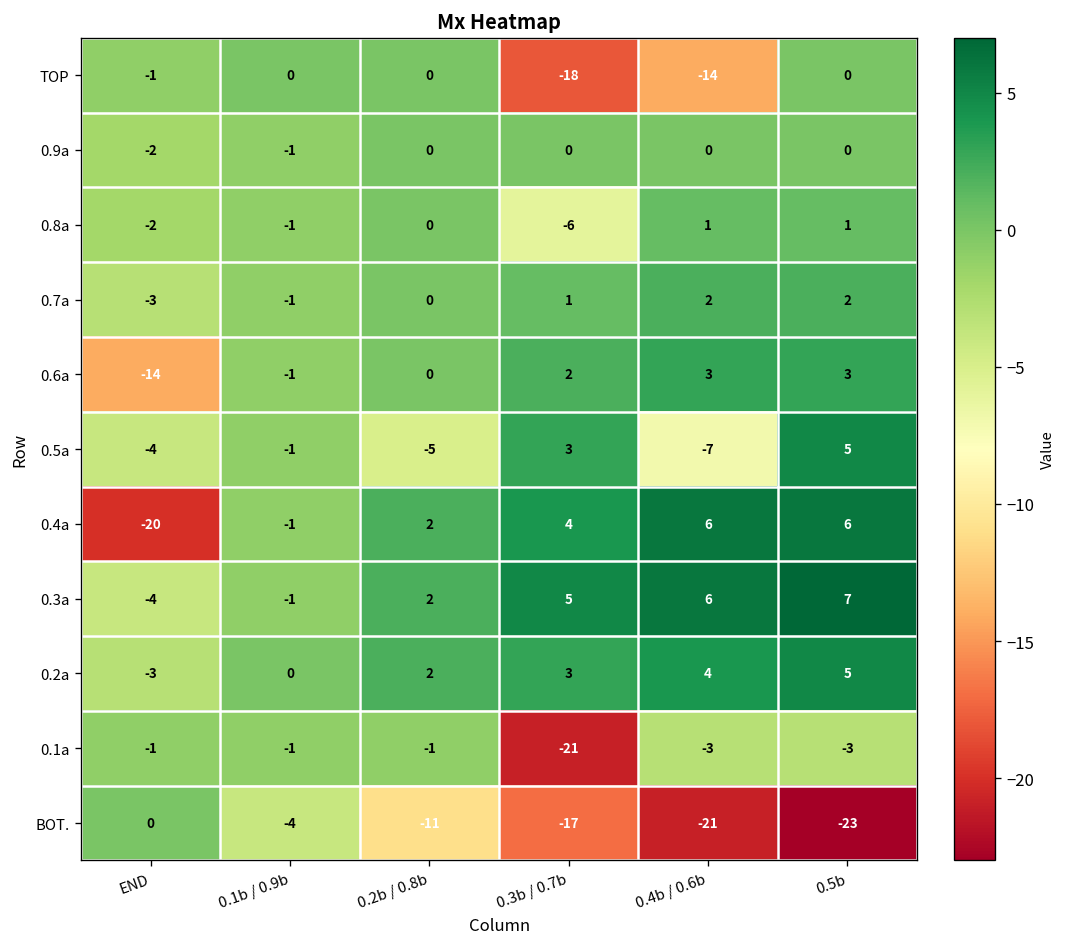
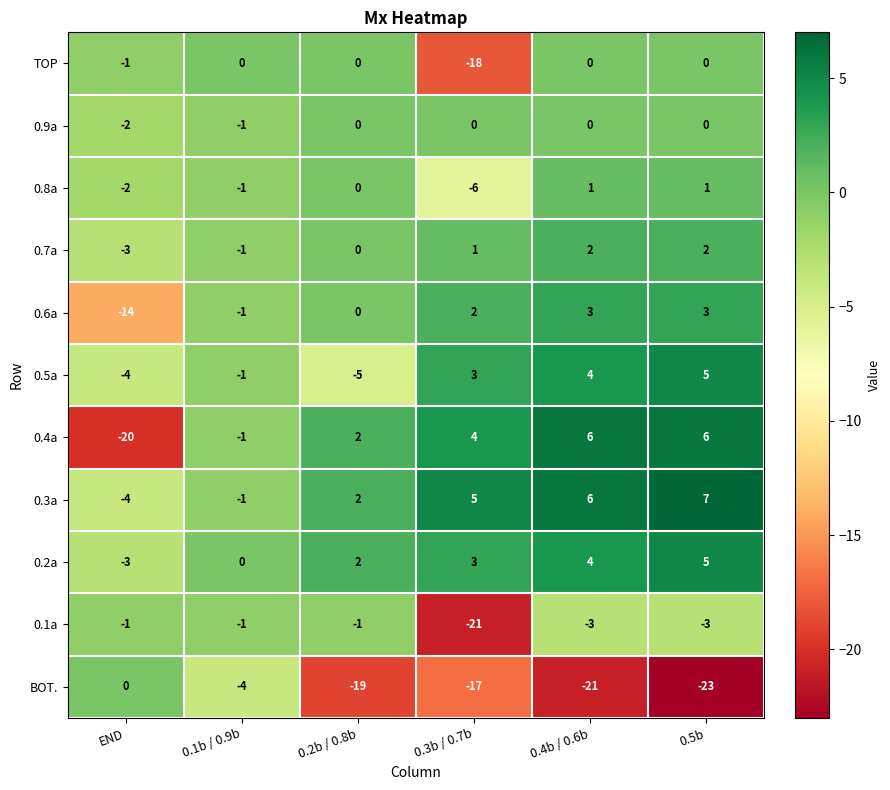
  {
    "TOP": {
      "END": -1,
      "0.1b / 0.9b": 0,
      "0.2b / 0.8b": 0,
      "0.3b / 0.7b": -18,
-     "0.4b / 0.6b": -14,
+     "0.4b / 0.6b": 0,
      "0.5b": 0
    },
    "0.9a": {
      "END": -2,
      "0.1b / 0.9b": -1,
      "0.2b / 0.8b": 0,
      "0.3b / 0.7b": 0,
      "0.4b / 0.6b": 0,
      "0.5b": 0
    },
    "0.8a": {
      "END": -2,
      "0.1b / 0.9b": -1,
      "0.2b / 0.8b": 0,
      "0.3b / 0.7b": -6,
      "0.4b / 0.6b": 1,
      "0.5b": 1
    },
    "0.7a": {
      "END": -3,
      "0.1b / 0.9b": -1,
      "0.2b / 0.8b": 0,
      "0.3b / 0.7b": 1,
      "0.4b / 0.6b": 2,
      "0.5b": 2
    },
    "0.6a": {
      "END": -14,
      "0.1b / 0.9b": -1,
      "0.2b / 0.8b": 0,
      "0.3b / 0.7b": 2,
      "0.4b / 0.6b": 3,
      "0.5b": 3
    },
    "0.5a": {
      "END": -4,
      "0.1b / 0.9b": -1,
      "0.2b / 0.8b": -5,
      "0.3b / 0.7b": 3,
-     "0.4b / 0.6b": -7,
+     "0.4b / 0.6b": 4,
      "0.5b": 5
    },
    "0.4a": {
      "END": -20,
      "0.1b / 0.9b": -1,
      "0.2b / 0.8b": 2,
      "0.3b / 0.7b": 4,
      "0.4b / 0.6b": 6,
      "0.5b": 6
    },
    "0.3a": {
      "END": -4,
      "0.1b / 0.9b": -1,
      "0.2b / 0.8b": 2,
      "0.3b / 0.7b": 5,
      "0.4b / 0.6b": 6,
      "0.5b": 7
    },
    "0.2a": {
      "END": -3,
      "0.1b / 0.9b": 0,
      "0.2b / 0.8b": 2,
      "0.3b / 0.7b": 3,
      "0.4b / 0.6b": 4,
      "0.5b": 5
    },
    "0.1a": {
      "END": -1,
      "0.1b / 0.9b": -1,
      "0.2b / 0.8b": -1,
      "0.3b / 0.7b": -21,
      "0.4b / 0.6b": -3,
      "0.5b": -3
    },
    "BOT.": {
      "END": 0,
      "0.1b / 0.9b": -4,
-     "0.2b / 0.8b": -11,
+     "0.2b / 0.8b": -19,
      "0.3b / 0.7b": -17,
      "0.4b / 0.6b": -21,
      "0.5b": -23
    }
  }
